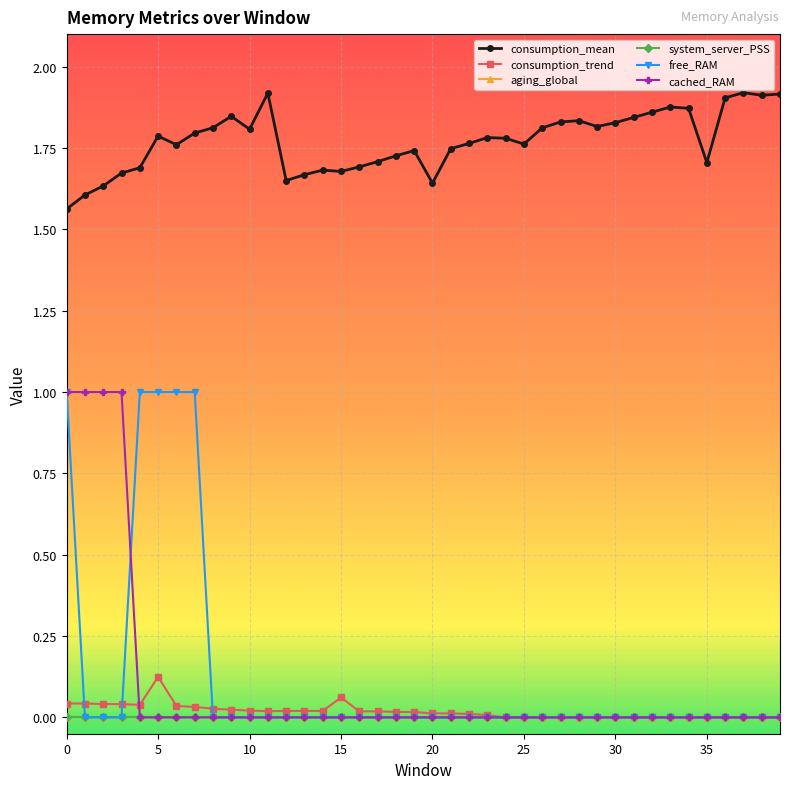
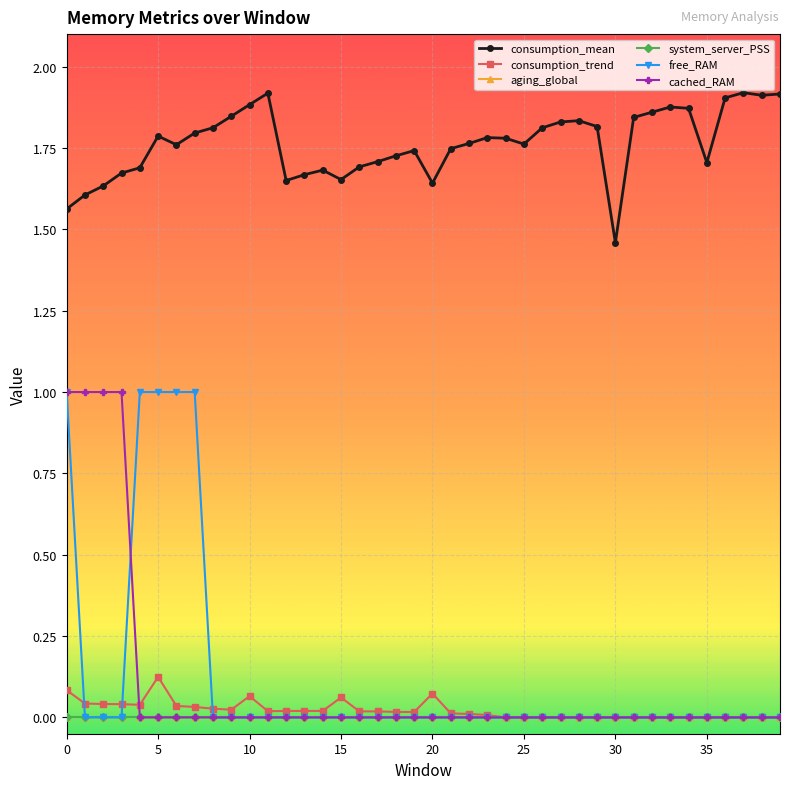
  {
    "consumption_mean": {
      "0": 1.56,
      "5": 1.79,
-     "10": 1.81,
-     "15": 1.68,
+     "10": 1.88,
+     "15": 1.65,
      "20": 1.64,
      "25": 1.76,
-     "30": 1.83,
+     "30": 1.46,
      "35": 1.71
    },
    "consumption_trend": {
-     "0": 0.04,
+     "0": 0.08,
      "5": 0.12,
-     "10": 0.02,
+     "10": 0.07,
      "15": 0.06,
-     "20": 0.01
+     "20": 0.07
    },
    "system_server_PSS": {
      "0": 0.00
    },
    "free_RAM": {
      "5": 1.00
    }
  }
